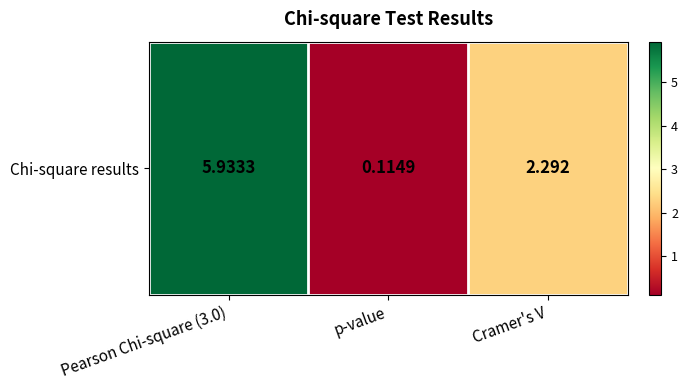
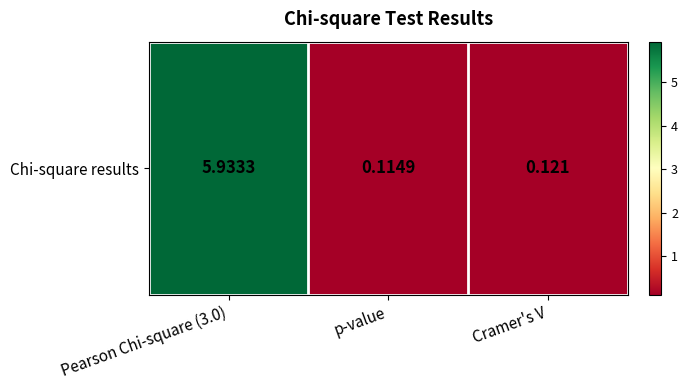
  {
    "Chi-square results": {
      "Pearson Chi-square (3.0)": 5.9333,
      "p-value": 0.1149,
-     "Cramer's V": 2.292
+     "Cramer's V": 0.121
    }
  }
